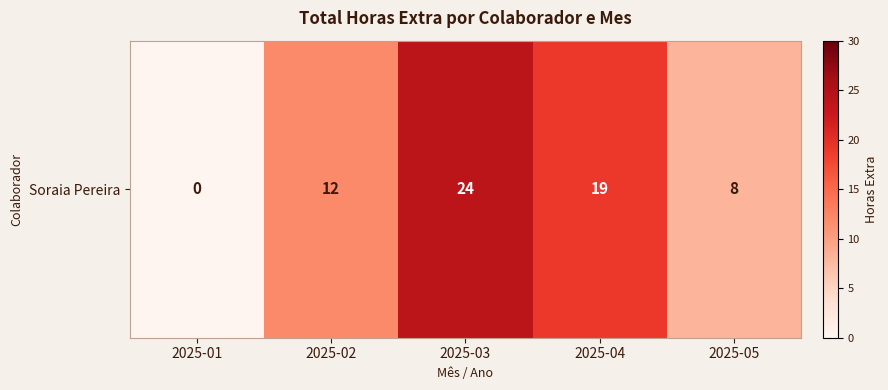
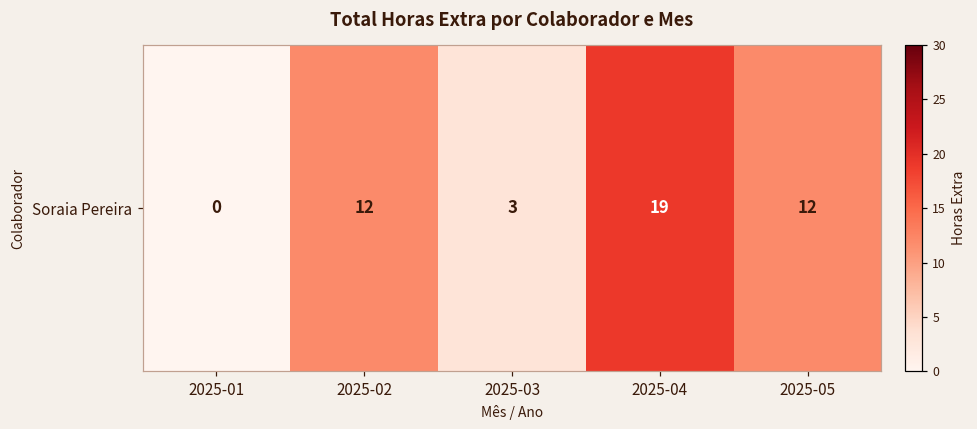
  {
    "Soraia Pereira": {
      "2025-01": 0,
      "2025-02": 12,
-     "2025-03": 24,
+     "2025-03": 3,
      "2025-04": 19,
-     "2025-05": 8
+     "2025-05": 12
    }
  }
